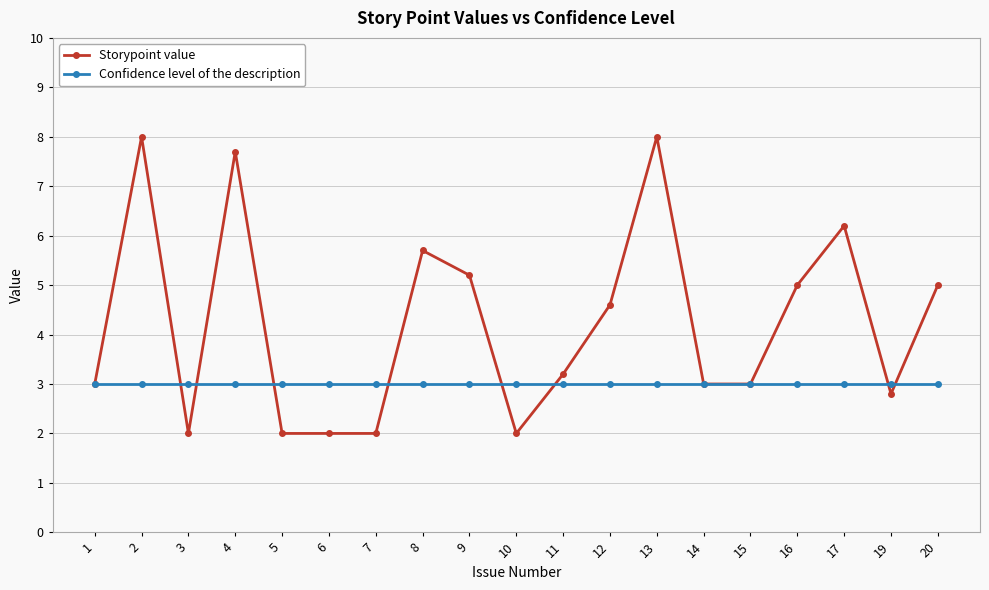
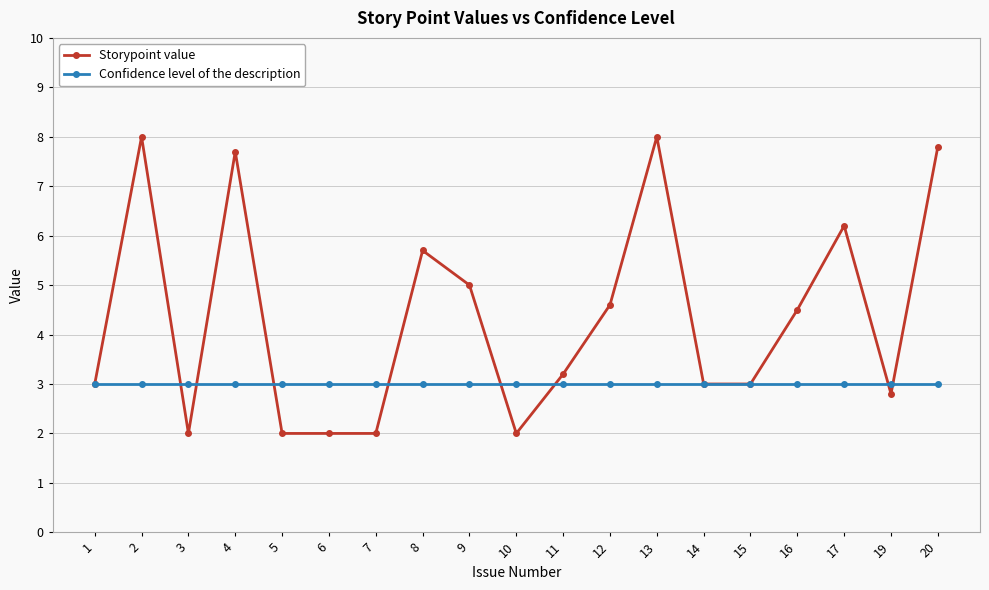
  {
    "Storypoint value": {
      "2": 8.0,
      "3": 2.0,
      "4": 7.7,
      "5": 2.0,
      "6": 2.0,
      "7": 2.0,
      "8": 5.7,
-     "9": 5.2,
+     "9": 5.0,
      "10": 2.0,
      "11": 3.2,
      "12": 4.6,
      "13": 8.0,
-     "16": 5.0,
+     "16": 4.5,
      "17": 6.2,
      "19": 2.8,
-     "20": 5.0
+     "20": 7.8
    },
    "Confidence level of the description": {
      "2": 3.0,
      "3": 3.0,
      "4": 3.0,
      "5": 3.0,
      "6": 3.0,
      "7": 3.0,
      "8": 3.0,
      "9": 3.0,
      "10": 3.0,
      "11": 3.0,
      "12": 3.0,
      "13": 3.0,
      "16": 3.0,
      "17": 3.0,
      "19": 3.0,
      "20": 3.0
    }
  }
